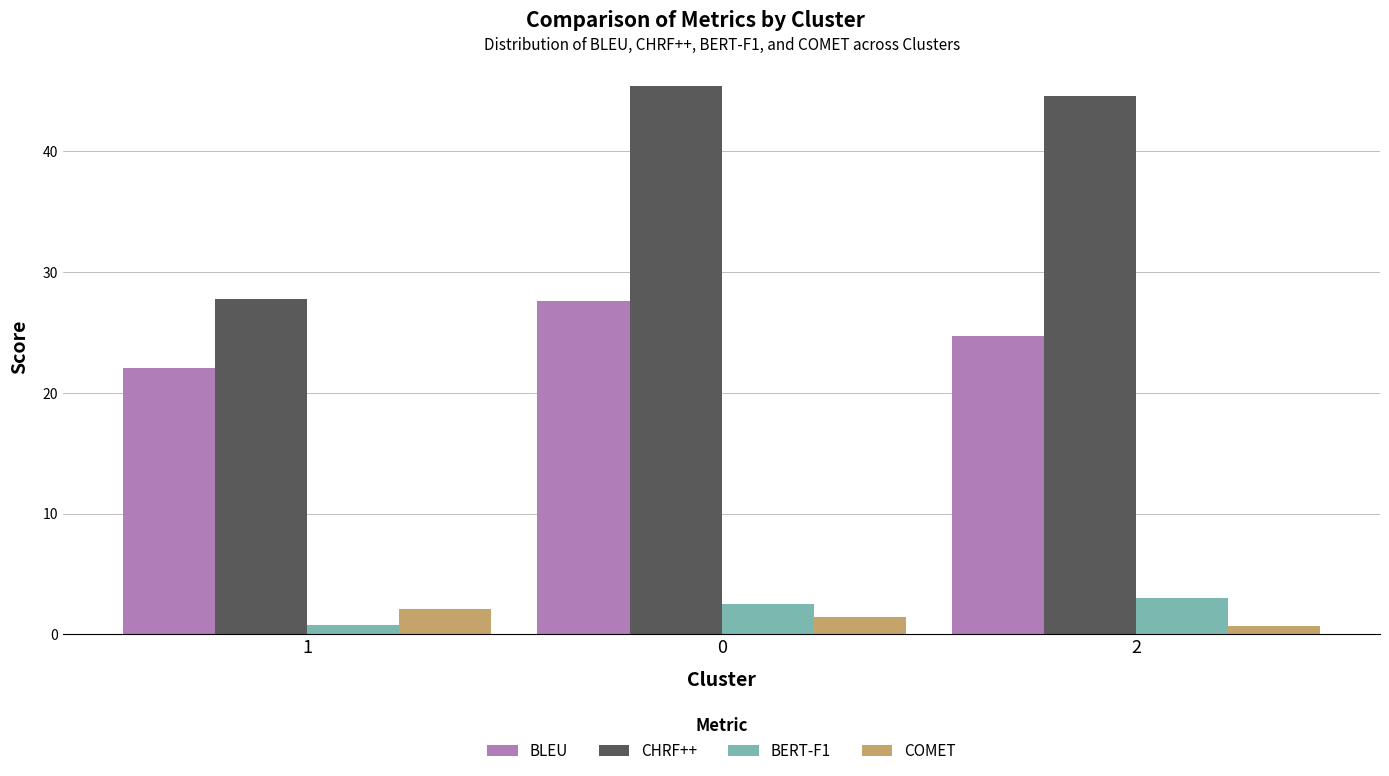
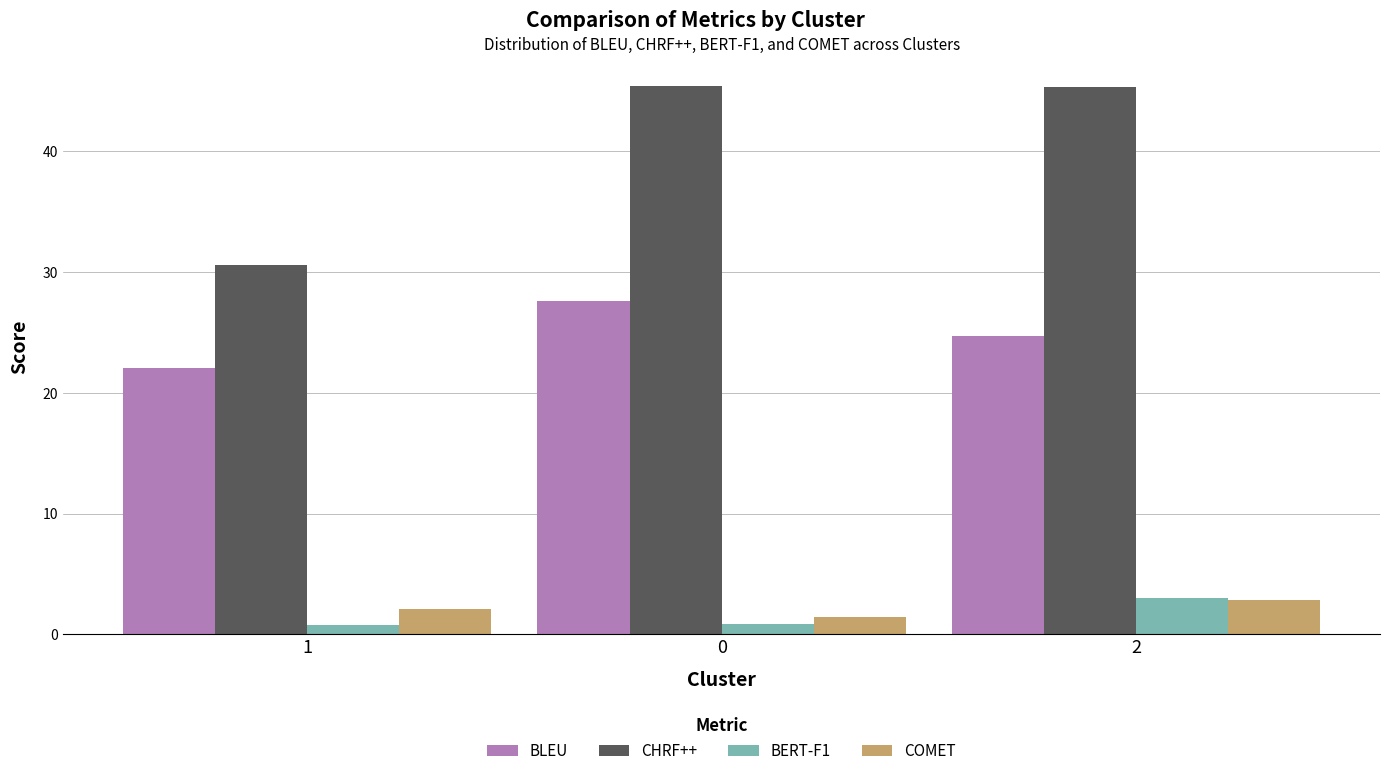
  {
    "BLEU": {
      "1": 22.1,
      "0": 27.6,
      "2": 24.7
    },
    "CHRF++": {
-     "1": 27.8,
+     "1": 30.6,
      "0": 45.5,
-     "2": 44.6
+     "2": 45.3
    },
    "BERT-F1": {
      "1": 0.8,
-     "0": 2.5,
+     "0": 0.8,
      "2": 3.0
    },
    "COMET": {
      "1": 2.1,
      "0": 1.5,
-     "2": 0.7
+     "2": 2.9
    }
  }
